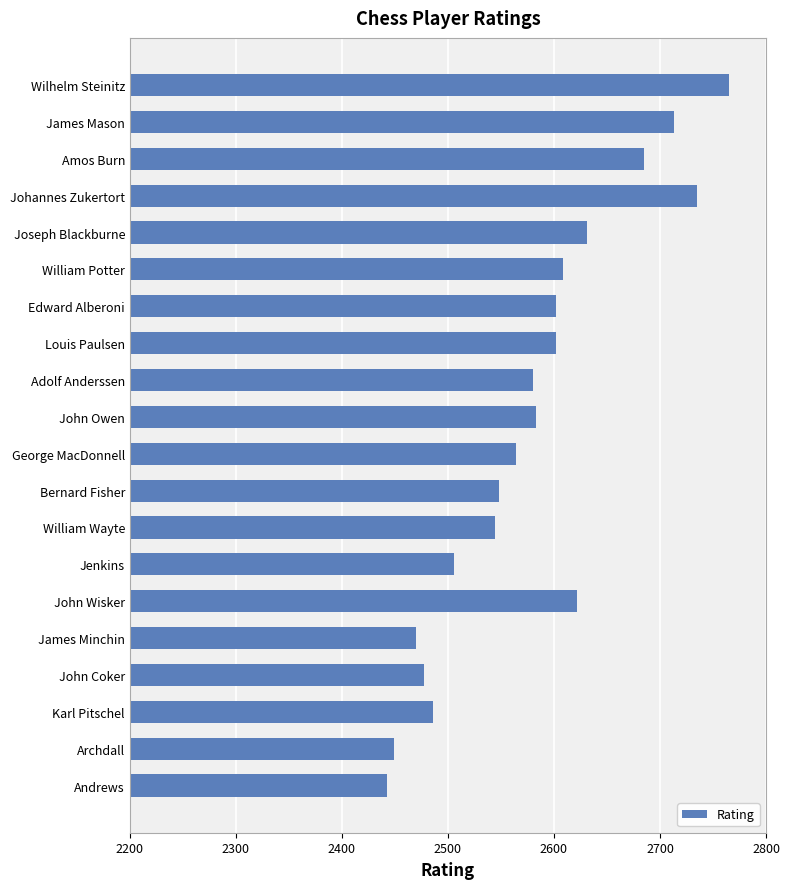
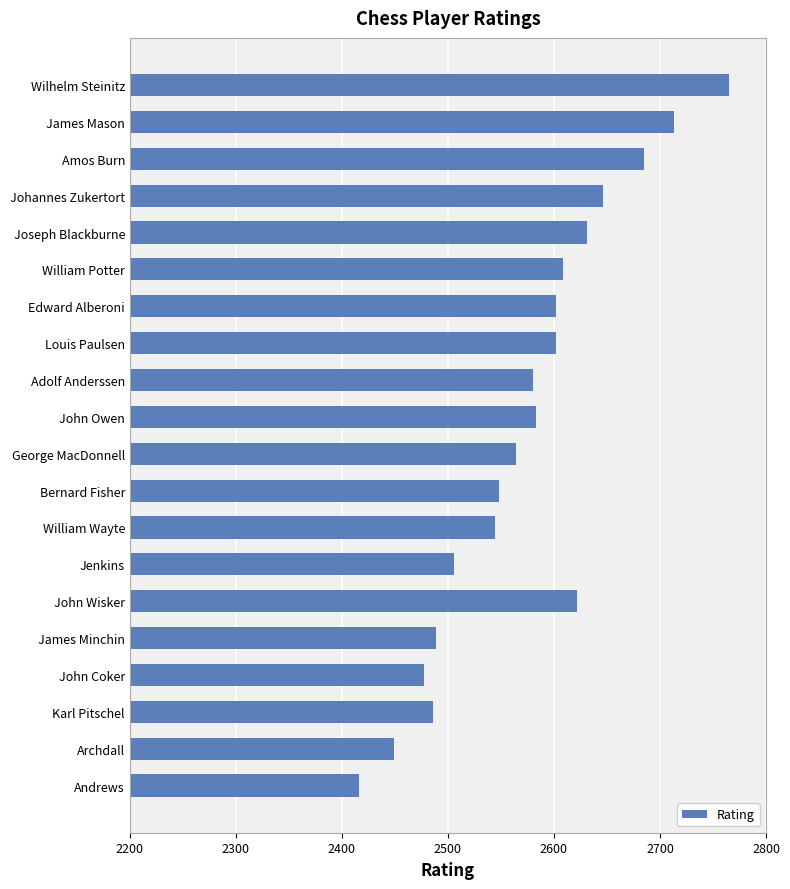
  {
    "Wilhelm Steinitz": 2765,
    "James Mason": 2713,
    "Amos Burn": 2685,
-   "Johannes Zukertort": 2735,
+   "Johannes Zukertort": 2646,
    "Joseph Blackburne": 2631,
    "William Potter": 2609,
    "Edward Alberoni": 2602,
    "Louis Paulsen": 2602,
    "Adolf Anderssen": 2580,
    "John Owen": 2583,
    "George MacDonnell": 2564,
    "Bernard Fisher": 2548,
    "William Wayte": 2544,
    "Jenkins": 2506,
    "John Wisker": 2622,
-   "James Minchin": 2470,
+   "James Minchin": 2489,
    "John Coker": 2477,
    "Karl Pitschel": 2486,
    "Archdall": 2449,
-   "Andrews": 2443
+   "Andrews": 2416
  }
